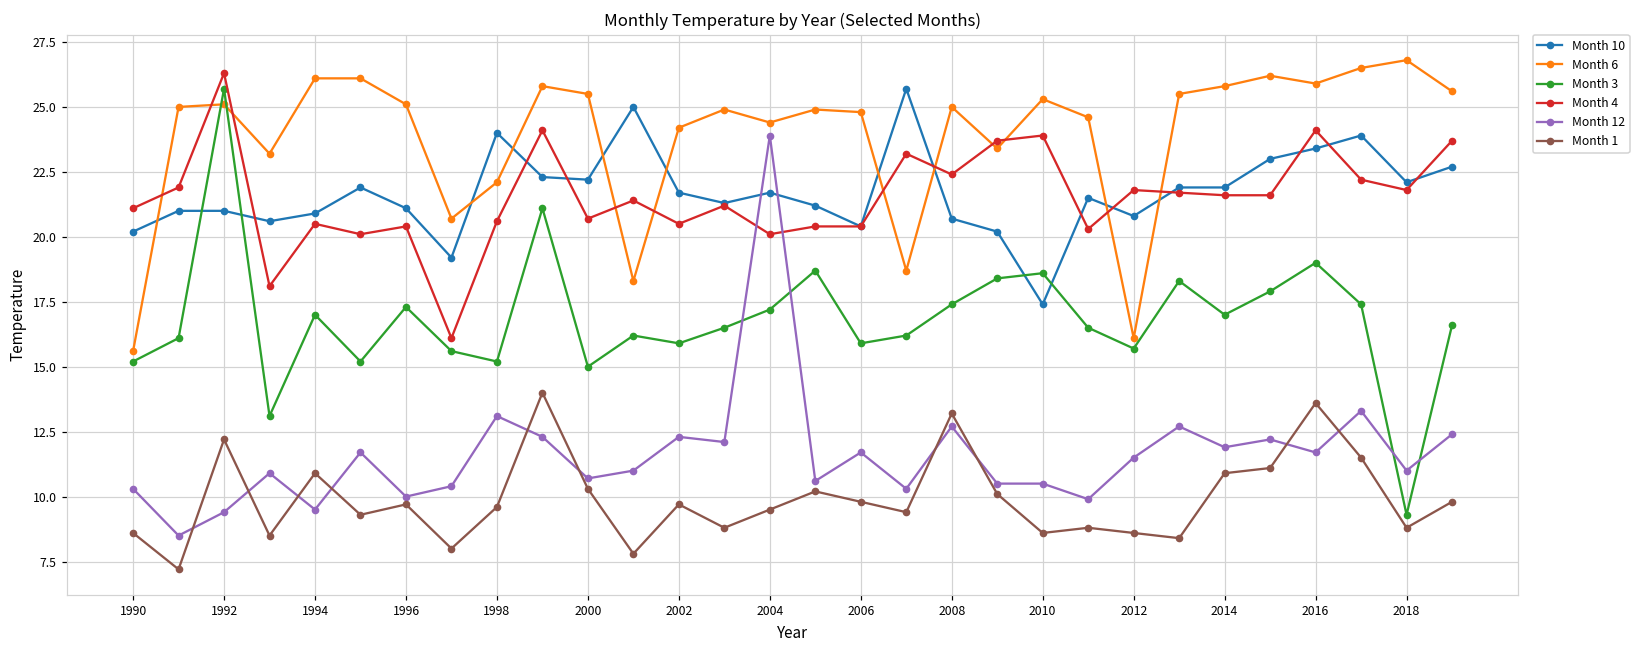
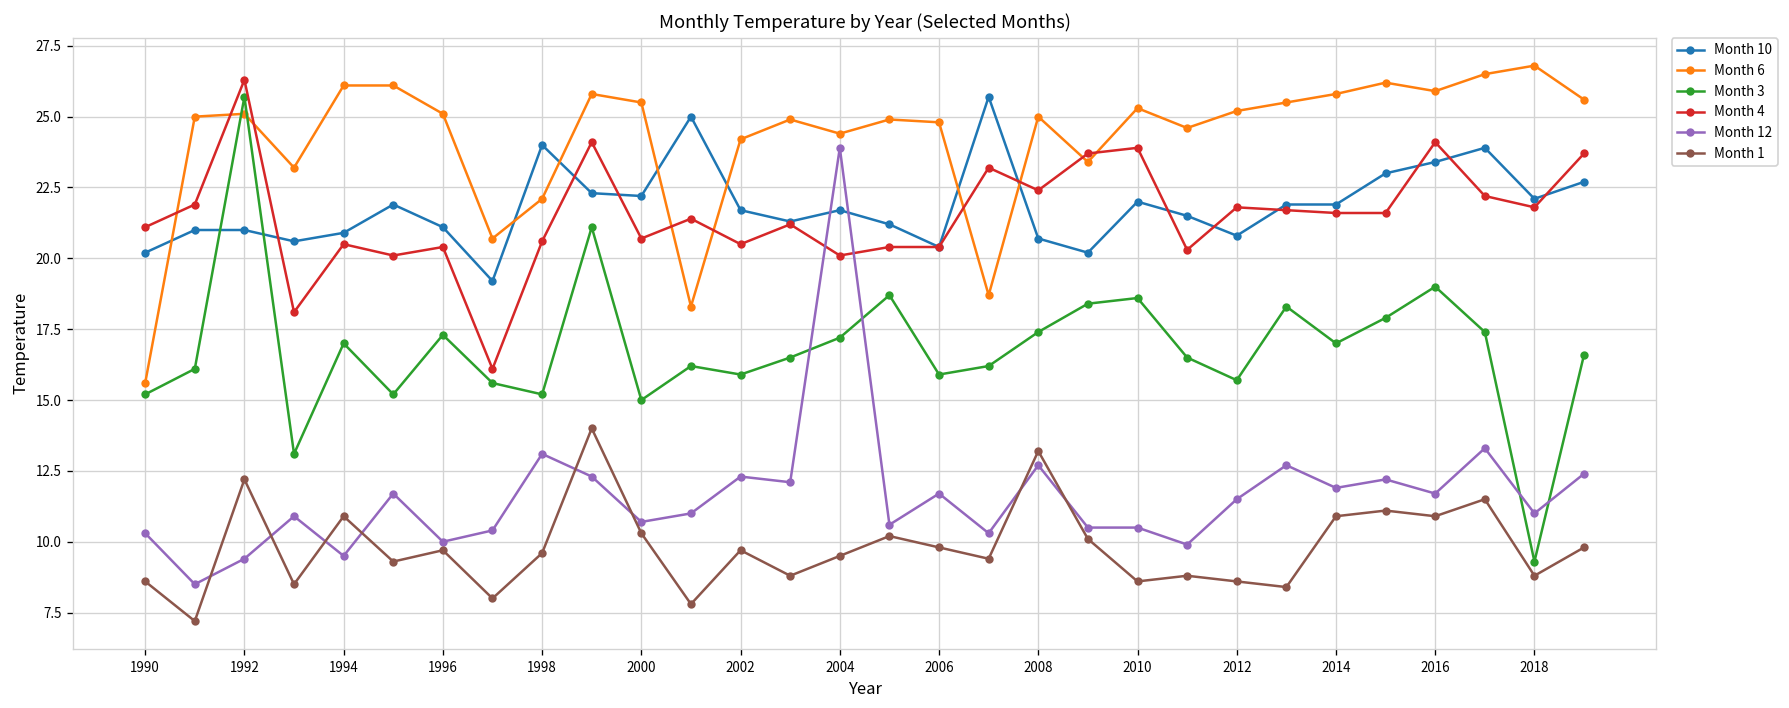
  {
    "Month 10": {
      "1990": 20.2,
      "1992": 21.0,
      "1994": 20.9,
      "1996": 21.1,
      "1998": 24.0,
      "2000": 22.2,
      "2002": 21.7,
      "2004": 21.7,
      "2008": 20.7,
-     "2010": 17.4,
+     "2010": 22.0,
      "2012": 20.8,
      "2014": 21.9,
      "2016": 23.4,
      "2018": 22.1
    },
    "Month 6": {
      "1990": 15.6,
      "1992": 25.1,
      "1994": 26.1,
      "1996": 25.1,
      "1998": 22.1,
      "2000": 25.5,
      "2002": 24.2,
      "2004": 24.4,
      "2006": 24.8,
      "2008": 25.0,
      "2010": 25.3,
-     "2012": 16.1,
+     "2012": 25.2,
      "2014": 25.8,
      "2016": 25.9,
      "2018": 26.8
    },
    "Month 3": {
      "1990": 15.2,
      "1992": 25.7,
      "1994": 17.0,
      "1996": 17.3,
      "1998": 15.2,
      "2000": 15.0,
      "2002": 15.9,
      "2004": 17.2,
      "2006": 15.9,
      "2008": 17.4,
      "2010": 18.6,
      "2012": 15.7,
      "2014": 17.0,
      "2016": 19.0,
      "2018": 9.3
    },
    "Month 4": {
      "1990": 21.1,
      "1992": 26.3,
      "1994": 20.5,
      "1996": 20.4,
      "1998": 20.6,
      "2000": 20.7,
      "2002": 20.5,
      "2004": 20.1,
      "2008": 22.4,
      "2010": 23.9,
      "2012": 21.8,
      "2014": 21.6,
      "2016": 24.1,
      "2018": 21.8
    },
    "Month 12": {
      "1990": 10.3,
      "1992": 9.4,
      "1994": 9.5,
      "1996": 10.0,
      "1998": 13.1,
      "2000": 10.7,
      "2002": 12.3,
      "2004": 23.9,
      "2006": 11.7,
      "2008": 12.7,
      "2010": 10.5,
      "2012": 11.5,
      "2014": 11.9,
      "2016": 11.7,
      "2018": 11.0
    },
    "Month 1": {
      "1990": 8.6,
      "1992": 12.2,
      "1994": 10.9,
      "1996": 9.7,
      "1998": 9.6,
      "2000": 10.3,
      "2002": 9.7,
      "2004": 9.5,
      "2006": 9.8,
      "2008": 13.2,
      "2010": 8.6,
      "2012": 8.6,
      "2014": 10.9,
-     "2016": 13.6,
+     "2016": 10.9,
      "2018": 8.8
    }
  }
